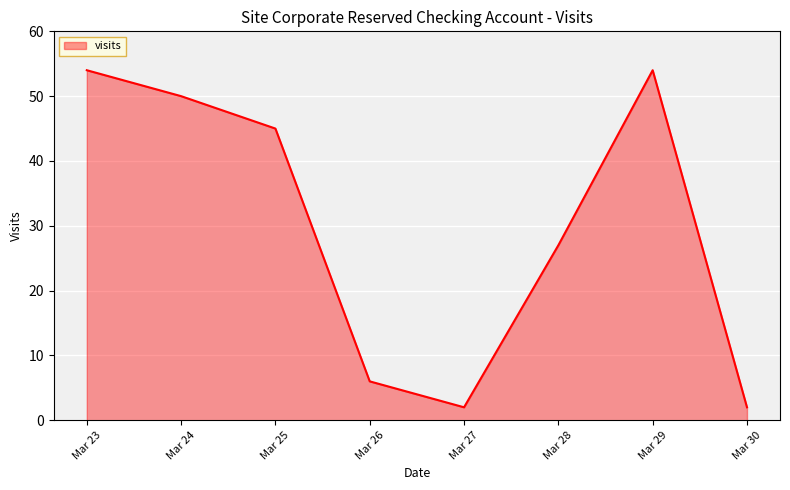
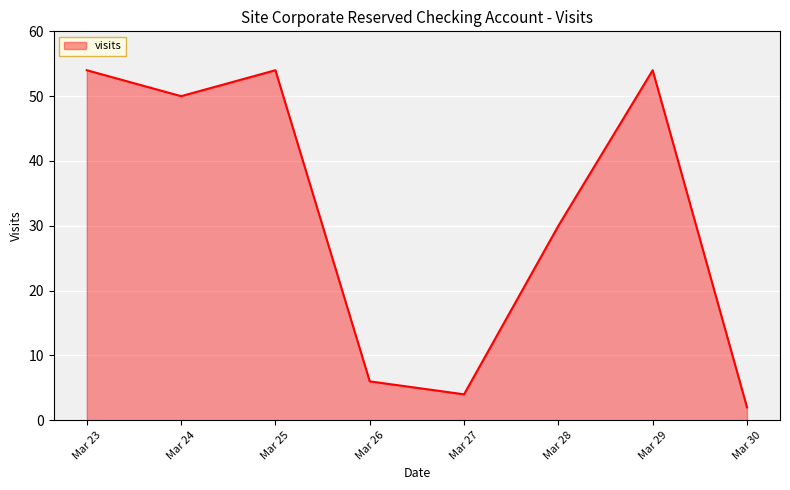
  {
    "Mar 23": 54,
    "Mar 24": 50,
-   "Mar 25": 45,
+   "Mar 25": 54,
    "Mar 26": 6,
-   "Mar 27": 2,
-   "Mar 28": 27,
+   "Mar 27": 4,
+   "Mar 28": 30,
    "Mar 29": 54,
    "Mar 30": 2
  }
